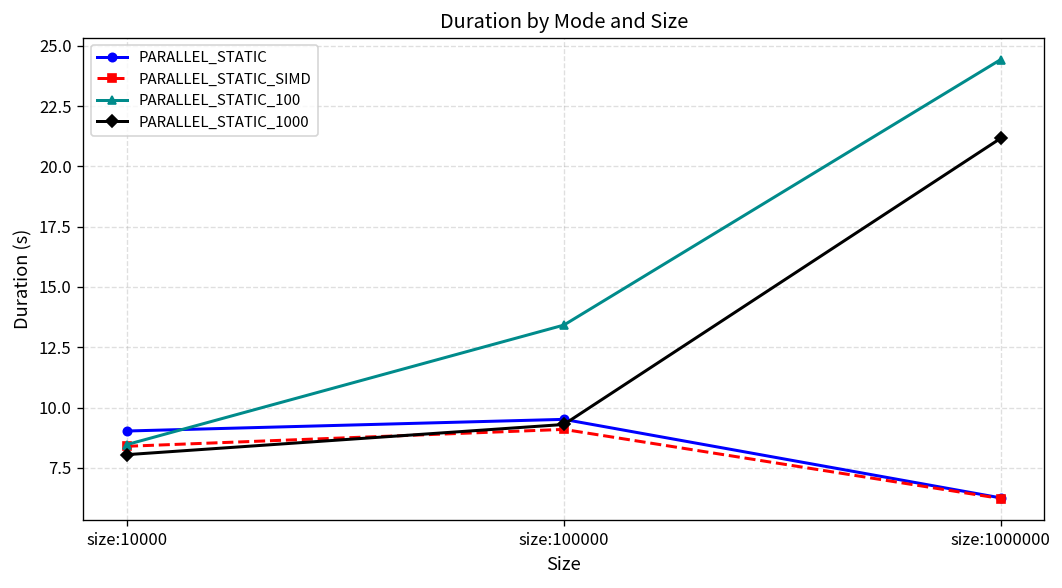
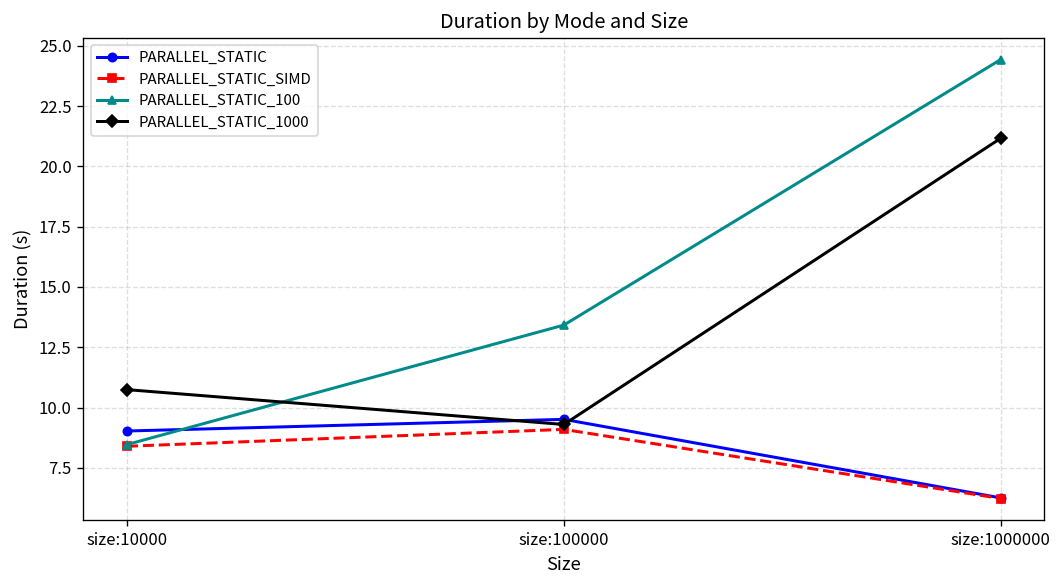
  {
    "PARALLEL_STATIC": {
      "size:10000": 9.0,
      "size:100000": 9.5
    },
    "PARALLEL_STATIC_SIMD": {
      "size:100000": 9.1
    },
    "PARALLEL_STATIC_100": {
      "size:100000": 13.4,
      "size:1000000": 24.4
    },
    "PARALLEL_STATIC_1000": {
-     "size:10000": 8.0,
+     "size:10000": 10.7,
      "size:100000": 9.3,
      "size:1000000": 21.2
    }
  }
